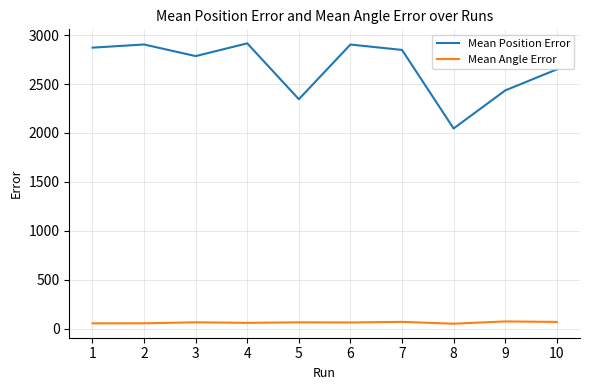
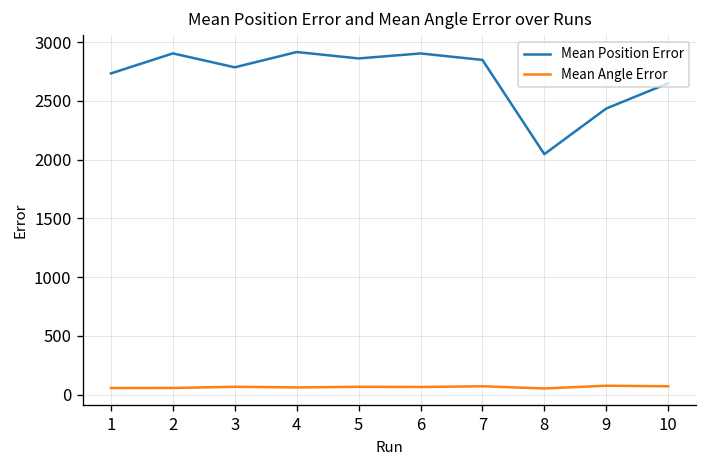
  {
    "Mean Position Error": {
-     "1": 2900,
+     "1": 2700,
      "2": 2900,
      "3": 2800,
      "4": 2900,
-     "5": 2300,
+     "5": 2900,
      "6": 2900,
      "7": 2800,
      "8": 2000,
      "9": 2400,
      "10": 2600
    },
    "Mean Angle Error": {
      "1": 100,
      "2": 100,
      "3": 100,
      "4": 100,
      "5": 100,
      "6": 100,
      "7": 100,
      "8": 100,
      "9": 100,
      "10": 100
    }
  }
